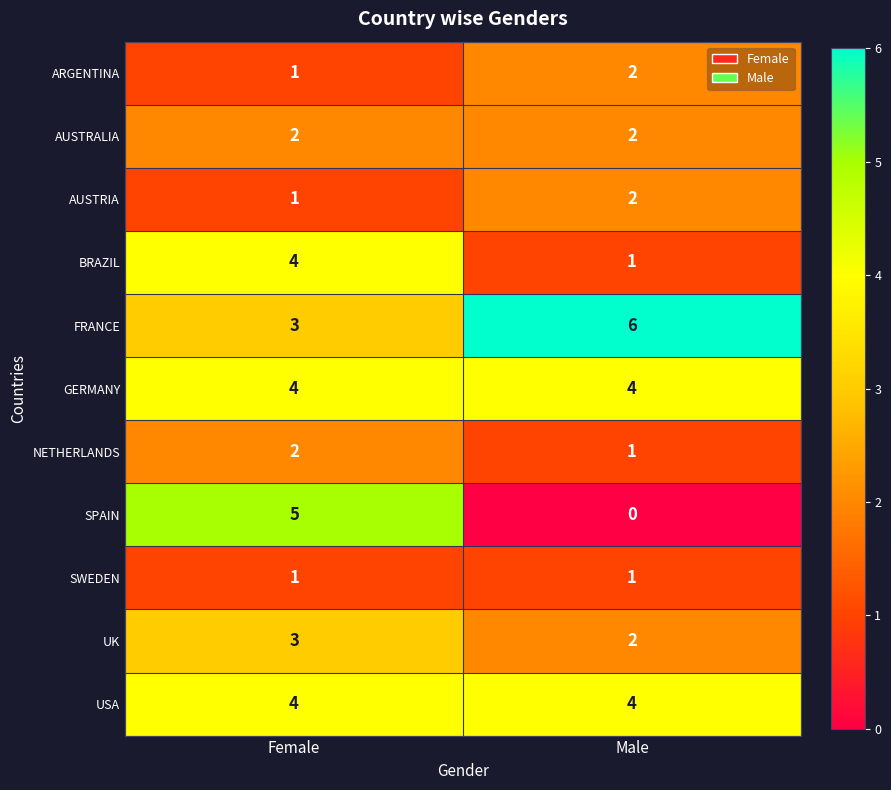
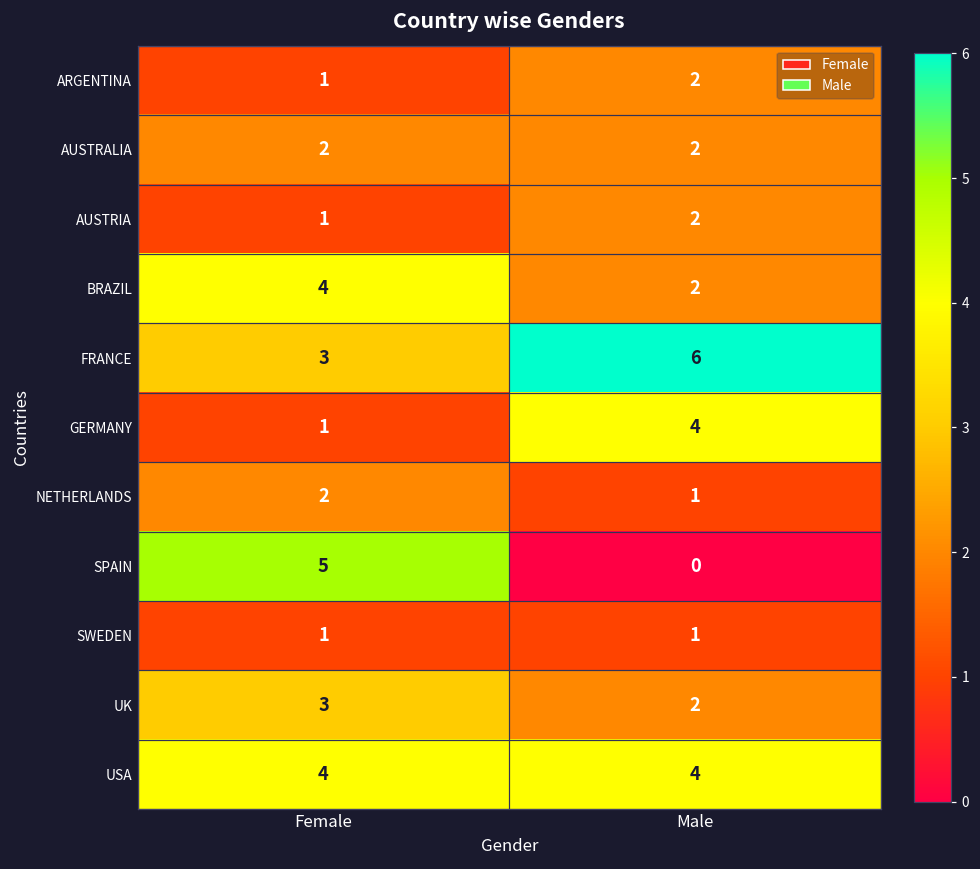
  {
    "ARGENTINA": {
      "Female": 1,
      "Male": 2
    },
    "AUSTRALIA": {
      "Female": 2,
      "Male": 2
    },
    "AUSTRIA": {
      "Female": 1,
      "Male": 2
    },
    "BRAZIL": {
      "Female": 4,
-     "Male": 1
+     "Male": 2
    },
    "FRANCE": {
      "Female": 3,
      "Male": 6
    },
    "GERMANY": {
-     "Female": 4,
+     "Female": 1,
      "Male": 4
    },
    "NETHERLANDS": {
      "Female": 2,
      "Male": 1
    },
    "SPAIN": {
      "Female": 5,
      "Male": 0
    },
    "SWEDEN": {
      "Female": 1,
      "Male": 1
    },
    "UK": {
      "Female": 3,
      "Male": 2
    },
    "USA": {
      "Female": 4,
      "Male": 4
    }
  }
